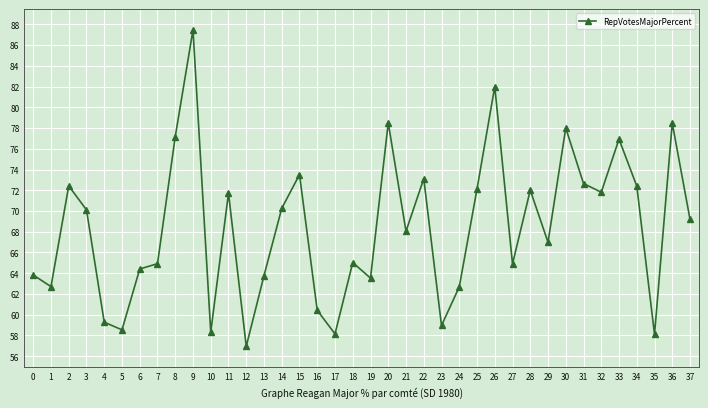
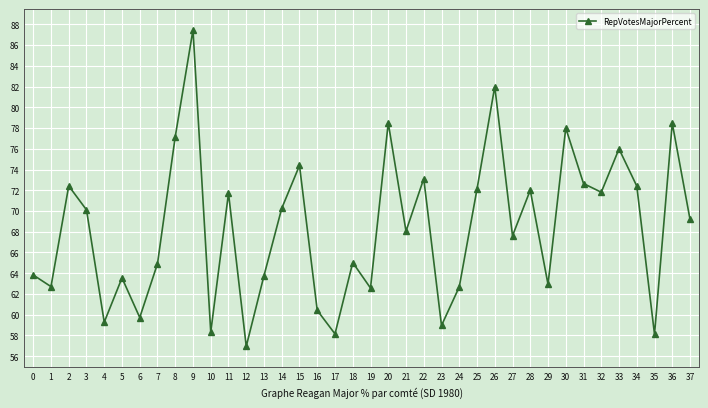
  {
    "0": 63.8,
    "1": 62.7,
    "2": 72.4,
    "3": 70.1,
    "4": 59.3,
-   "5": 58.5,
-   "6": 64.4,
+   "5": 63.6,
+   "6": 59.7,
    "7": 64.9,
    "8": 77.2,
    "9": 87.5,
    "10": 58.3,
    "11": 71.7,
    "12": 57.0,
    "13": 63.8,
    "14": 70.3,
-   "15": 73.5,
+   "15": 74.4,
    "16": 60.4,
    "17": 58.2,
    "18": 65.0,
-   "19": 63.5,
+   "19": 62.6,
    "20": 78.5,
    "21": 68.1,
    "22": 73.1,
    "23": 59.0,
    "24": 62.7,
    "25": 72.1,
    "26": 82.0,
-   "27": 64.9,
+   "27": 67.6,
    "28": 72.0,
-   "29": 67.0,
+   "29": 62.9,
    "30": 78.0,
    "31": 72.7,
    "32": 71.8,
-   "33": 76.9,
+   "33": 76.0,
    "34": 72.4,
    "35": 58.1,
    "36": 78.5,
    "37": 69.2
  }
